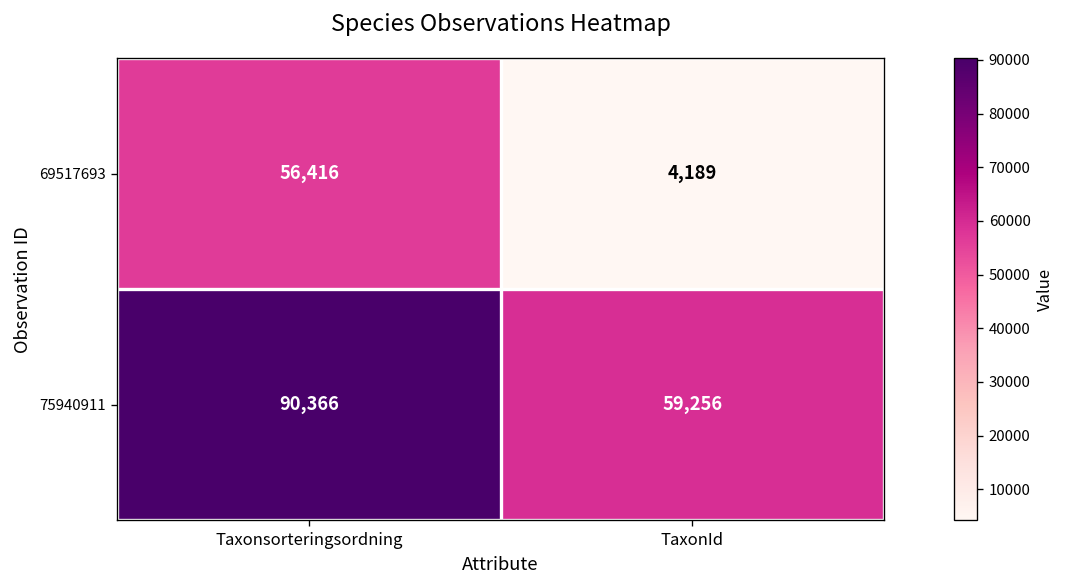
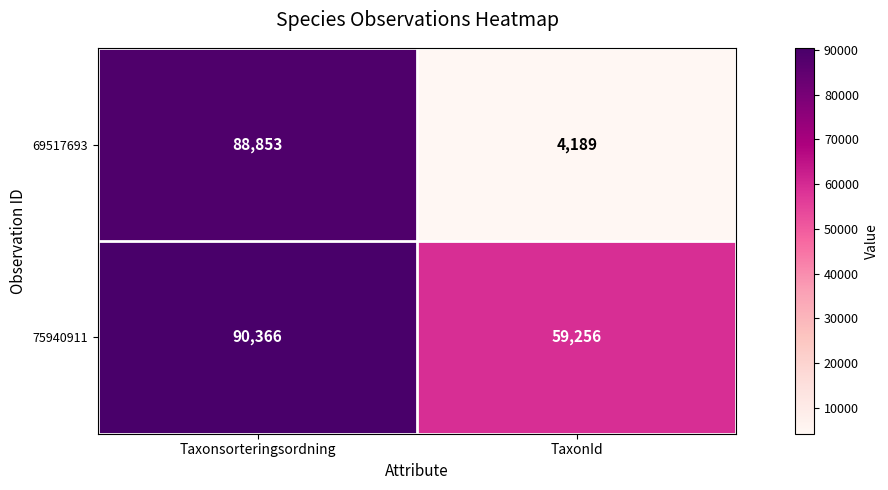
  {
    "69517693": {
-     "Taxonsorteringsordning": "56,416",
+     "Taxonsorteringsordning": "88,853",
      "TaxonId": "4,189"
    },
    "75940911": {
      "Taxonsorteringsordning": "90,366",
      "TaxonId": "59,256"
    }
  }
